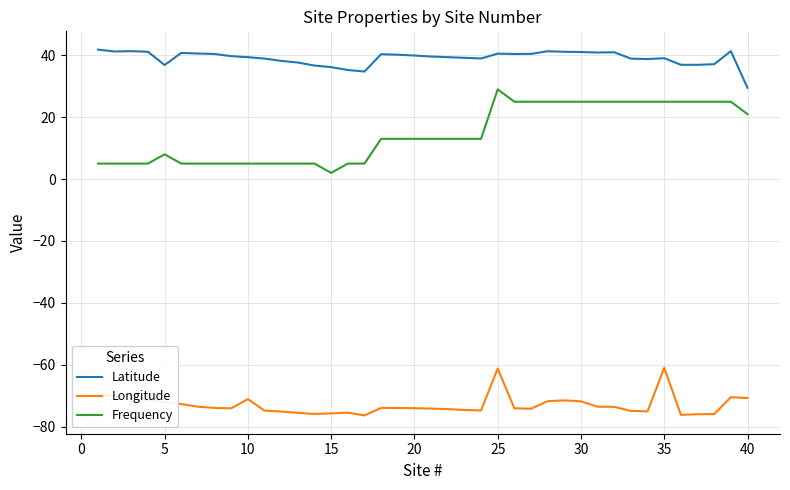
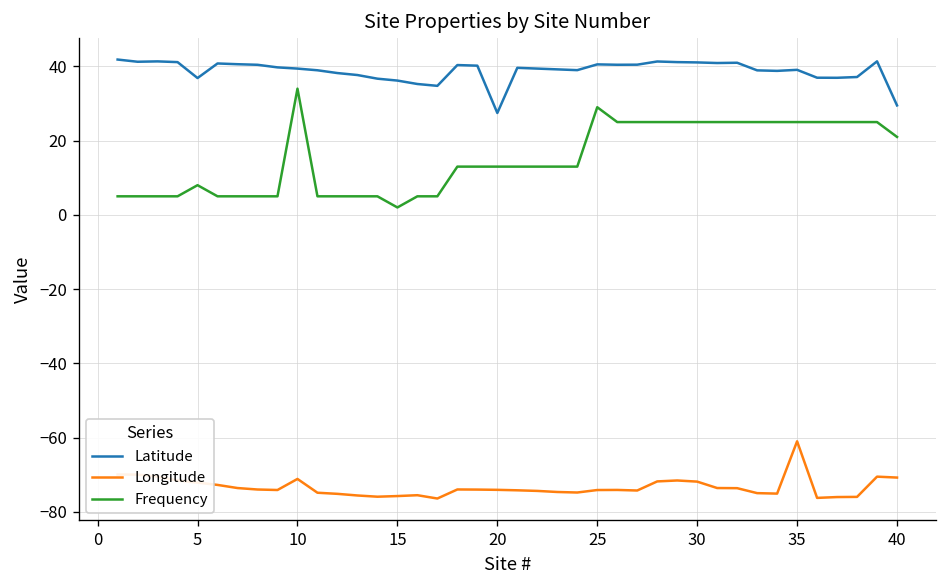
  {
    "Latitude": {
      "5": 37,
      "10": 39,
      "15": 36,
-     "20": 40,
+     "20": 27,
      "25": 41,
      "30": 41,
      "35": 39,
      "40": 29
    },
    "Longitude": {
      "10": -71,
      "15": -76,
      "20": -74,
-     "25": -61,
+     "25": -74,
      "30": -72,
      "35": -61,
      "40": -71
    },
    "Frequency": {
      "5": 8,
-     "10": 5,
+     "10": 34,
      "15": 2,
      "20": 13,
      "25": 29,
      "30": 25,
      "35": 25,
      "40": 21
    }
  }
